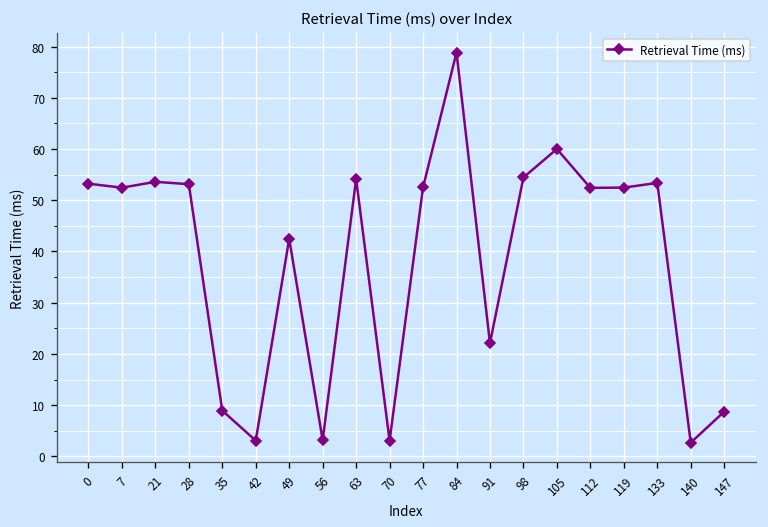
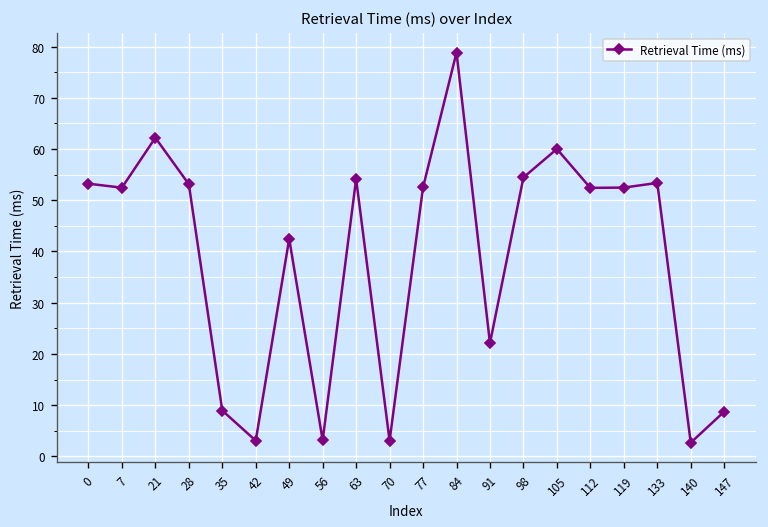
  {
    "0": 53,
    "7": 52,
-   "21": 54,
+   "21": 62,
    "28": 53,
    "35": 9,
    "42": 3,
    "49": 42,
    "56": 3,
    "63": 54,
    "70": 3,
    "77": 53,
    "84": 79,
    "91": 22,
    "98": 54,
    "105": 60,
    "112": 52,
    "119": 52,
    "133": 53,
    "140": 3,
    "147": 9
  }
